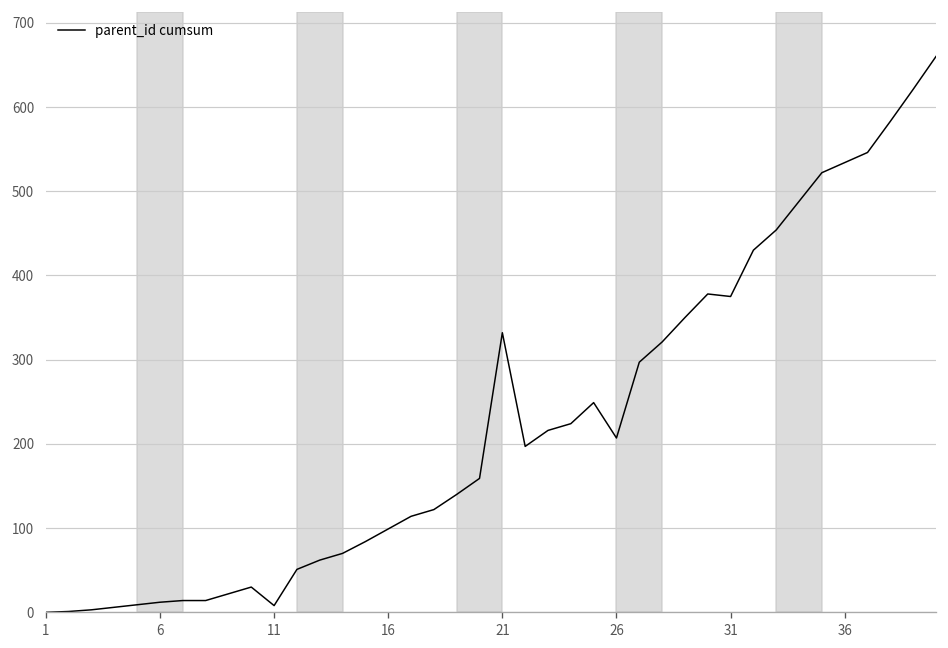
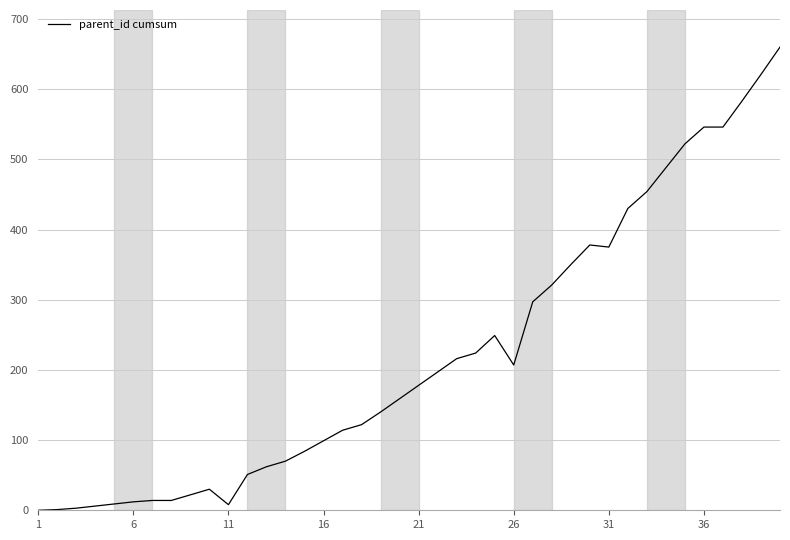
  {
    "1": 0,
    "6": 10,
    "11": 10,
    "16": 100,
-   "21": 330,
+   "21": 180,
    "26": 210,
    "31": 380,
-   "36": 530
+   "36": 550
  }
